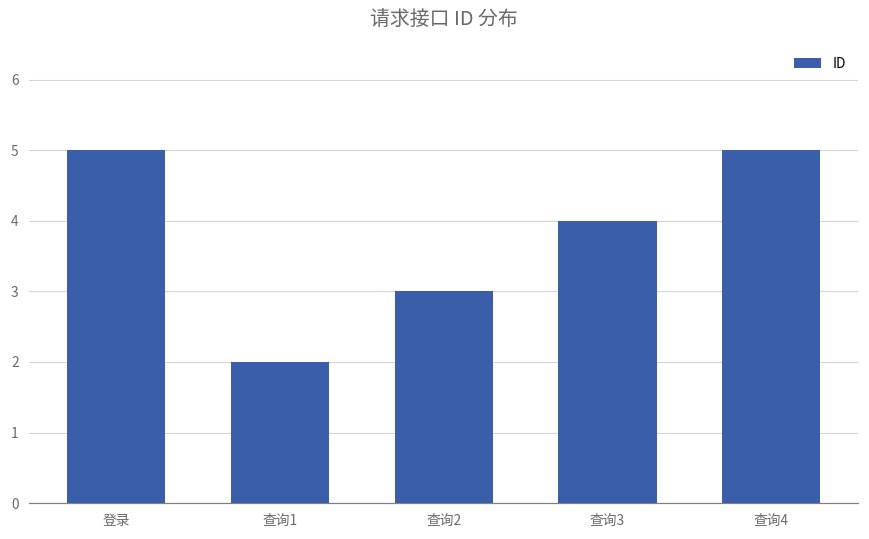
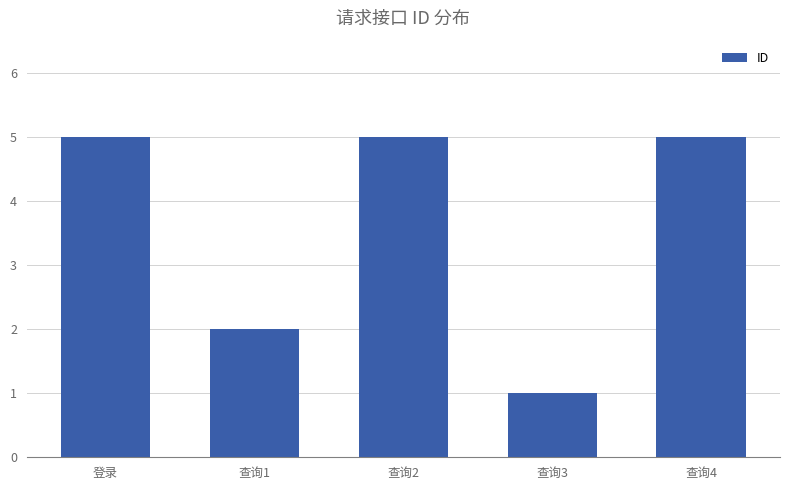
  {
    "登录": 5,
    "查询1": 2,
-   "查询2": 3,
-   "查询3": 4,
+   "查询2": 5,
+   "查询3": 1,
    "查询4": 5
  }
